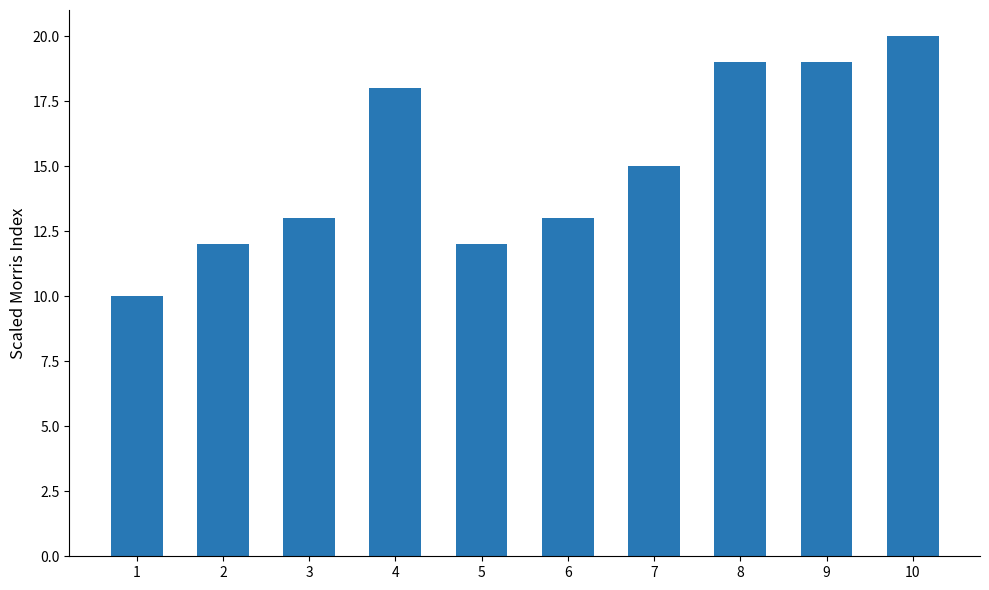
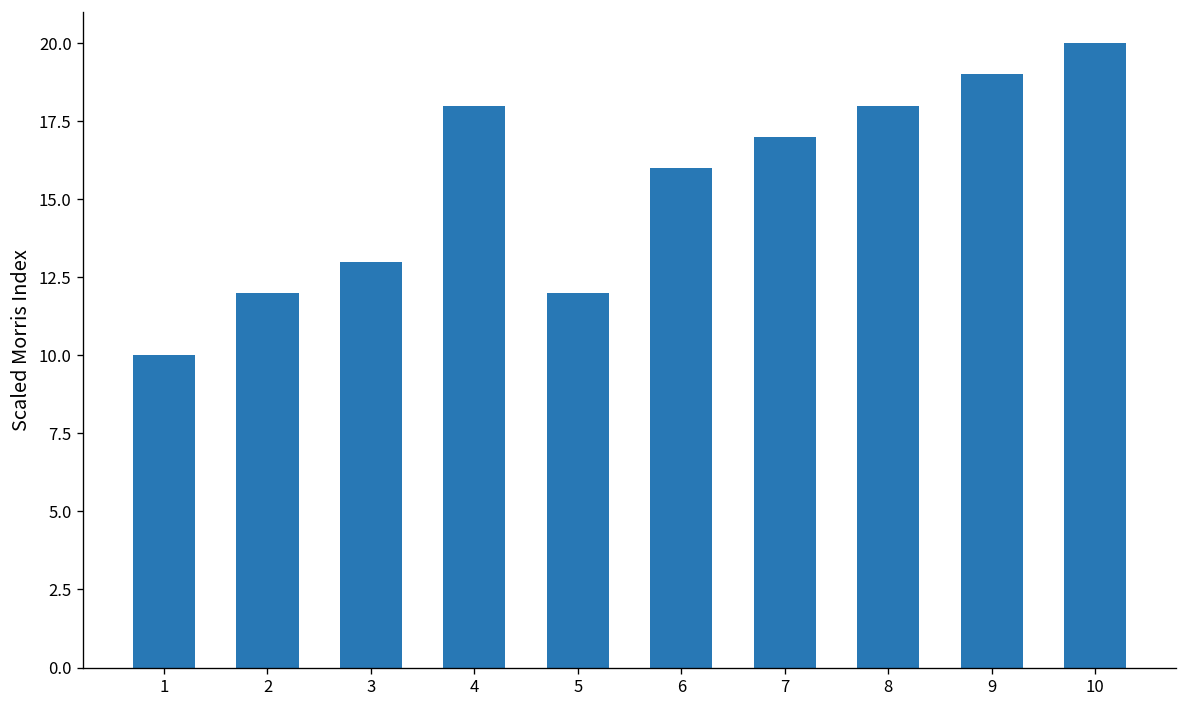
  {
    "1": 10,
    "2": 12,
    "3": 13,
    "4": 18,
    "5": 12,
-   "6": 13,
-   "7": 15,
-   "8": 19,
+   "6": 16,
+   "7": 17,
+   "8": 18,
    "9": 19,
    "10": 20
  }
